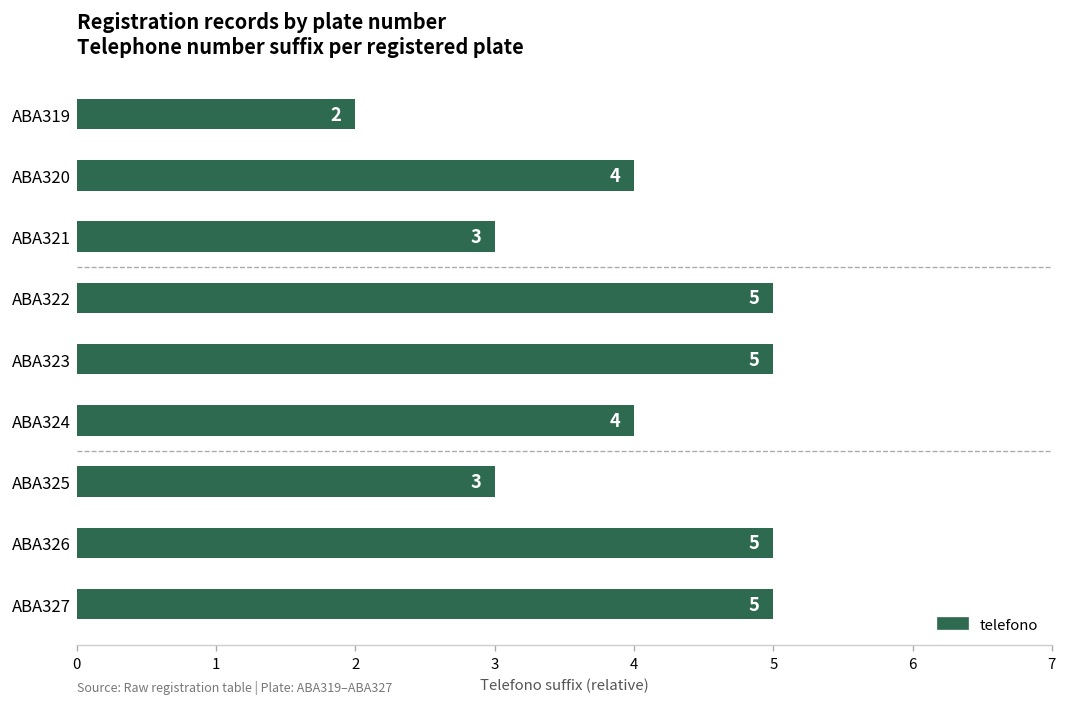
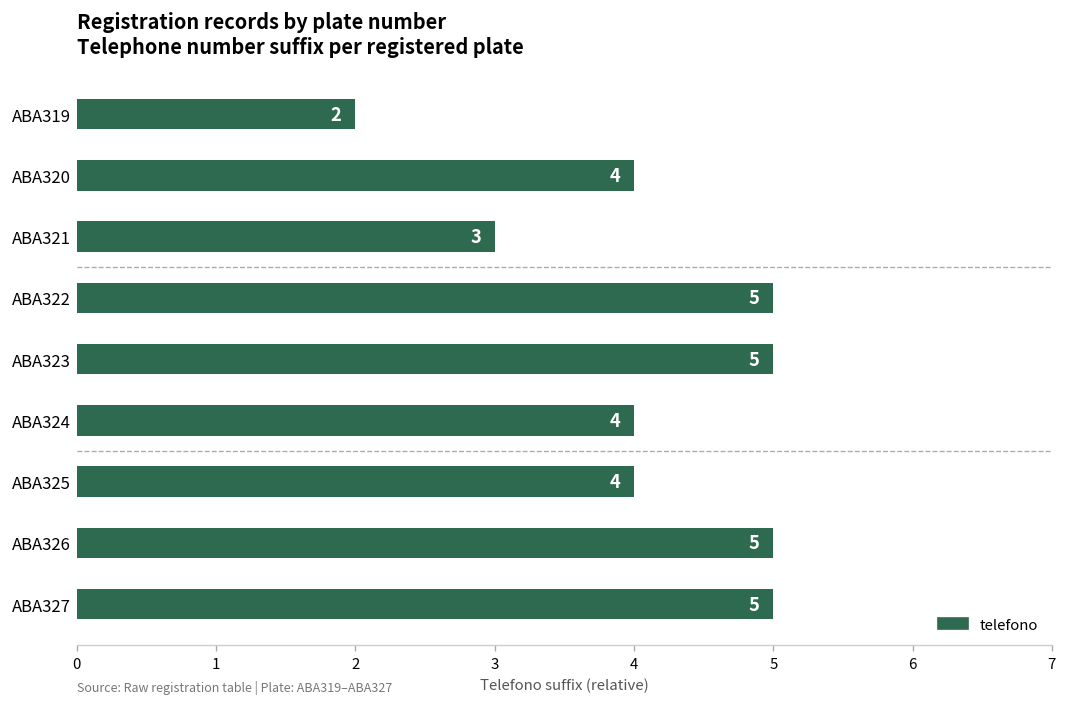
  {
    "ABA319": 2,
    "ABA320": 4,
    "ABA321": 3,
    "ABA322": 5,
    "ABA323": 5,
    "ABA324": 4,
-   "ABA325": 3,
+   "ABA325": 4,
    "ABA326": 5,
    "ABA327": 5
  }
